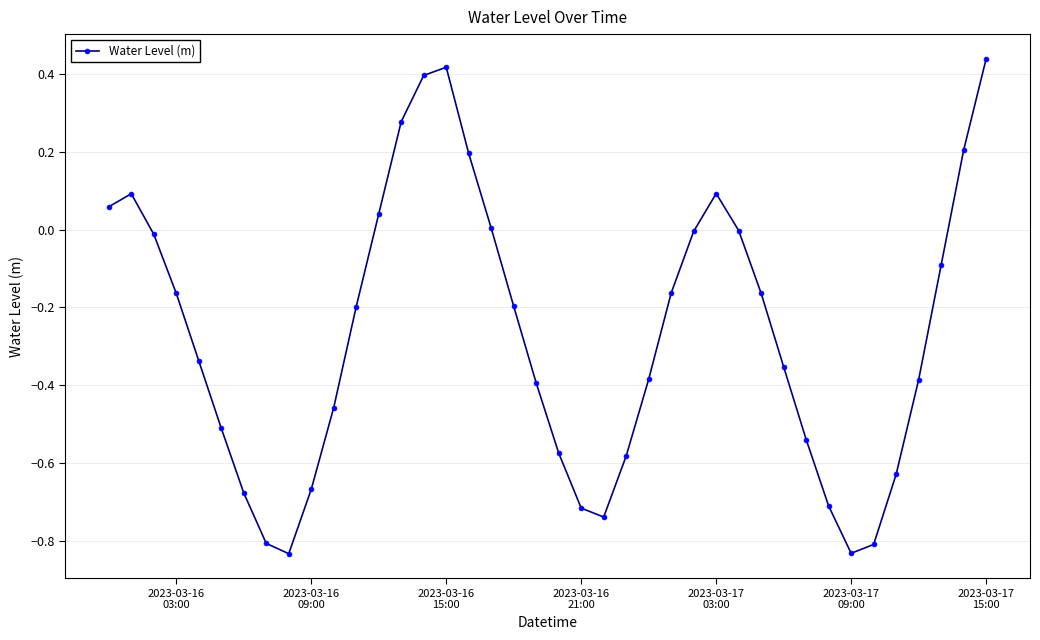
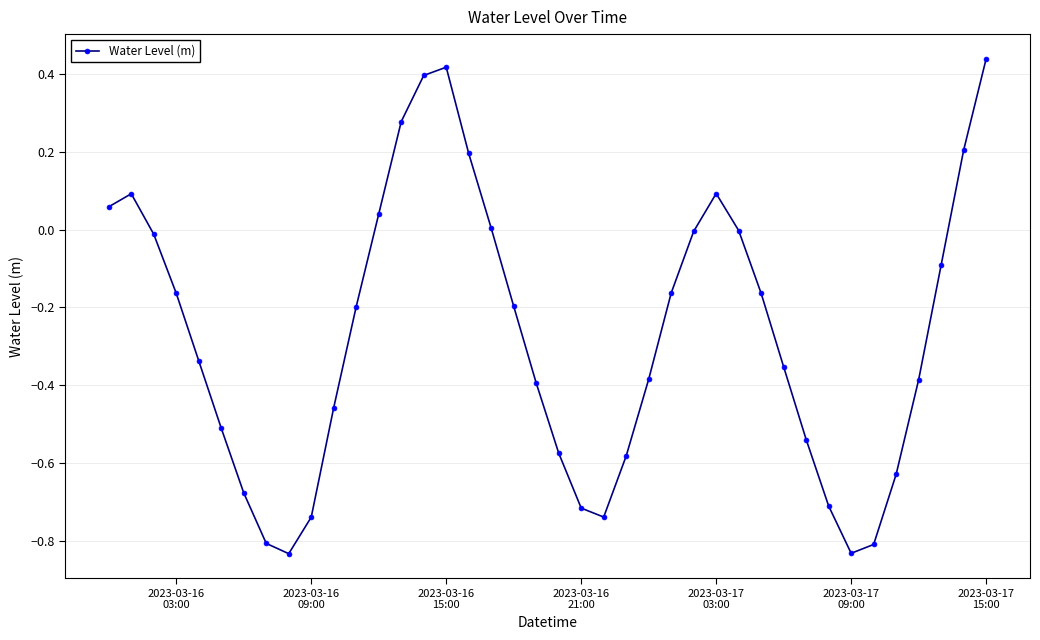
  {
    "2023-03-16 03:00": -0.16,
-   "2023-03-16 09:00": -0.67,
+   "2023-03-16 09:00": -0.74,
    "2023-03-16 15:00": 0.42,
    "2023-03-16 21:00": -0.72,
    "2023-03-17 03:00": 0.09,
    "2023-03-17 09:00": -0.83,
    "2023-03-17 15:00": 0.44
  }
